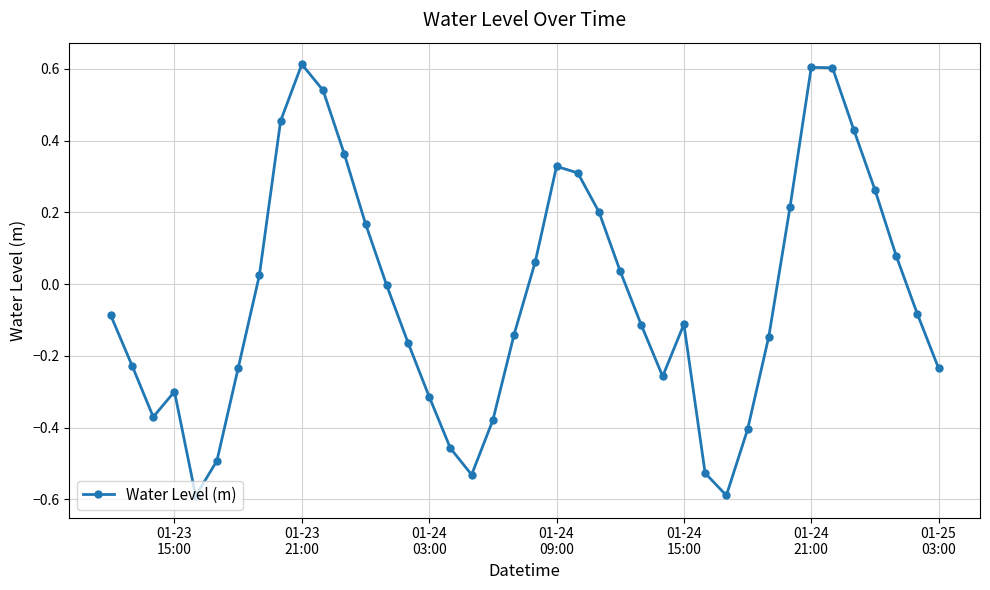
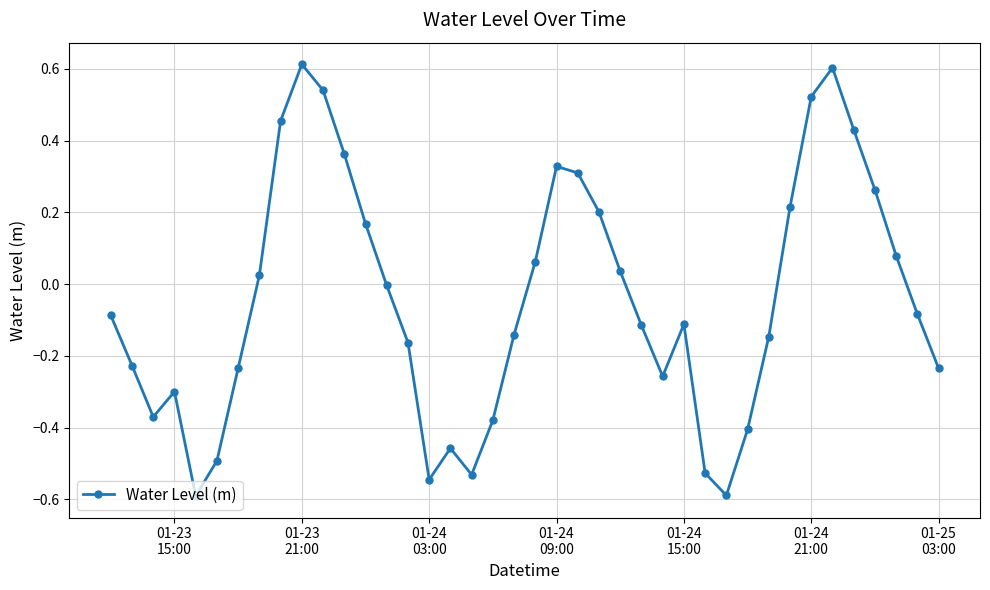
  {
    "01-23 15:00": -0.30,
    "01-23 21:00": 0.61,
-   "01-24 03:00": -0.31,
+   "01-24 03:00": -0.55,
    "01-24 09:00": 0.33,
    "01-24 15:00": -0.11,
-   "01-24 21:00": 0.60,
+   "01-24 21:00": 0.52,
    "01-25 03:00": -0.23
  }
